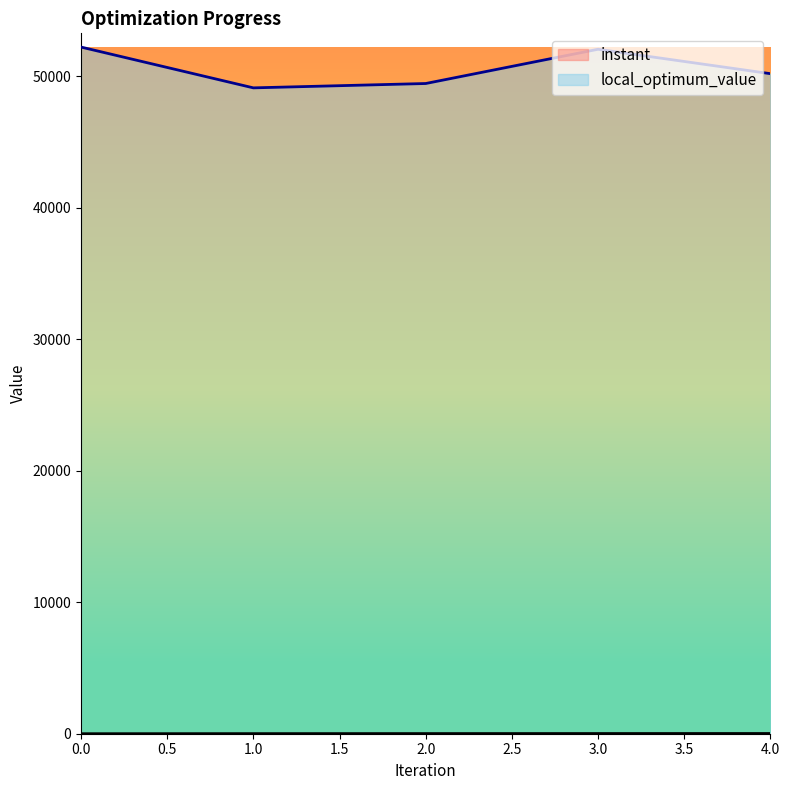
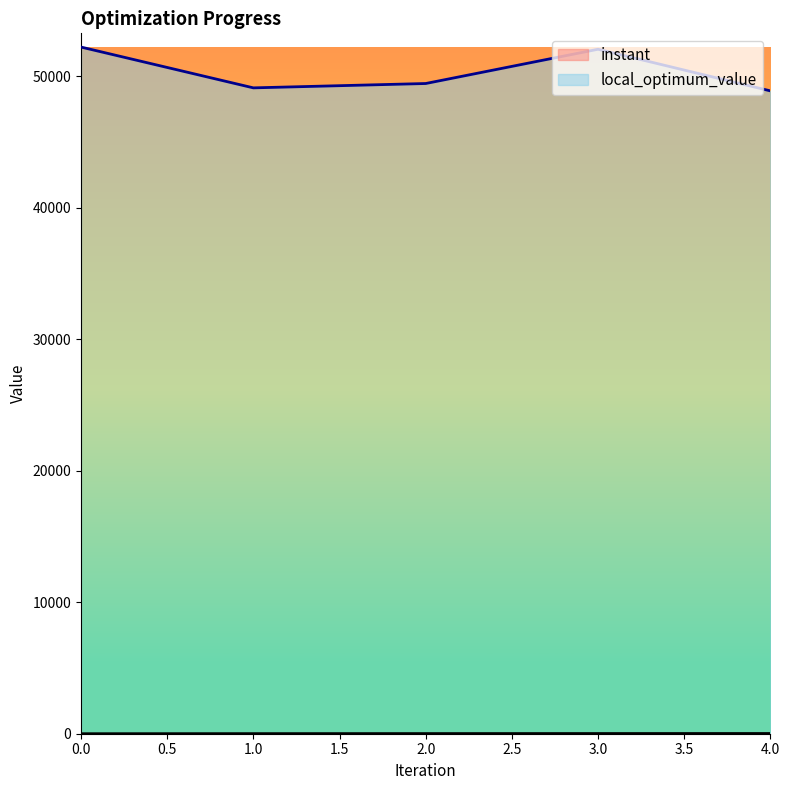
  {
    "instant": {
      "0.0": 0,
      "1.0": 0,
      "2.0": 0,
      "3.0": 0,
      "4.0": 0
    },
    "local_optimum_value": {
      "0.0": 52200,
      "1.0": 49100,
      "2.0": 49400,
-     "4.0": 50200
+     "4.0": 48900
    }
  }
